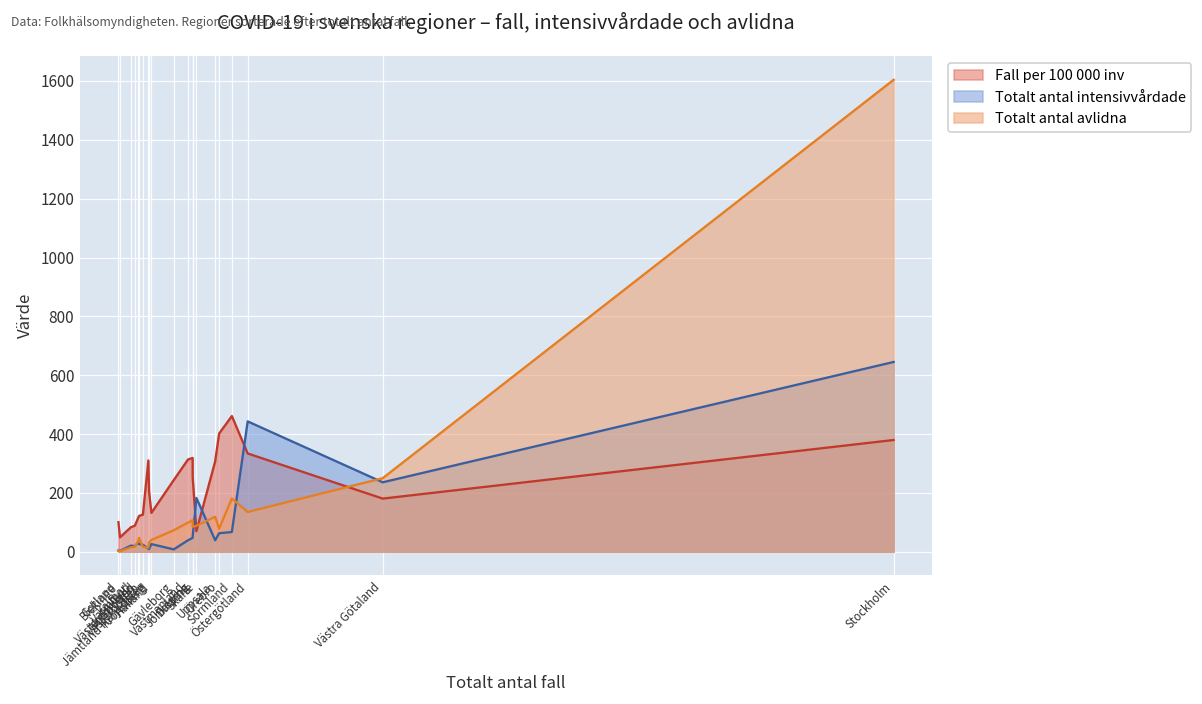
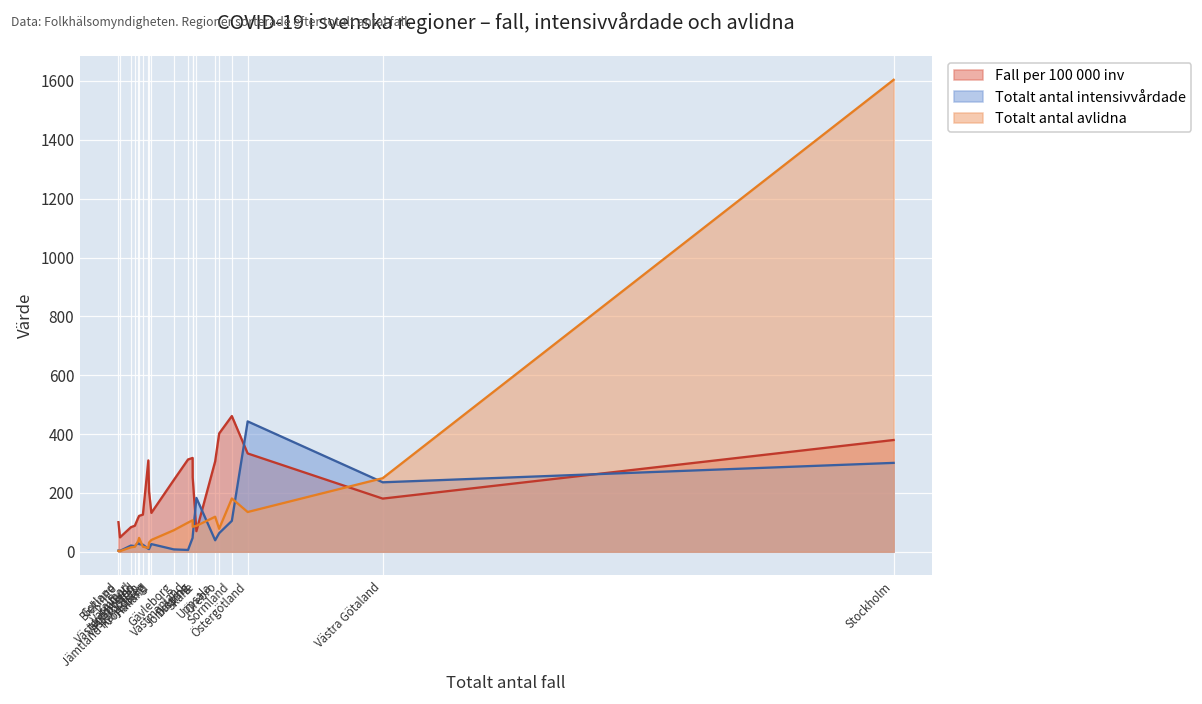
  {
    "Totalt antal intensivvårdade": {
      "Västernorrland": 30,
      "Gävleborg": 10,
-     "Västmanland": 40,
+     "Västmanland": 10,
      "Dalarna": 50,
      "Jönköping": 50,
      "Skåne": 180,
      "Uppsala": 40,
      "Örebro": 60,
-     "Sörmland": 70,
+     "Sörmland": 110,
      "Östergötland": 440,
      "Västra Götaland": 240,
-     "Stockholm": 650
+     "Stockholm": 300
    }
  }
